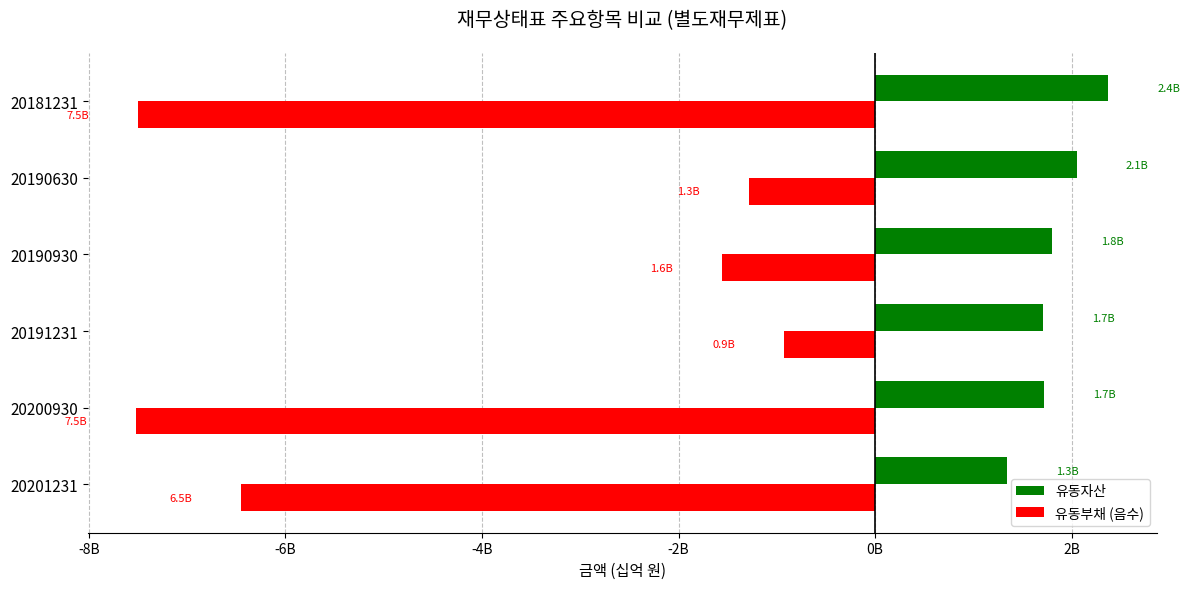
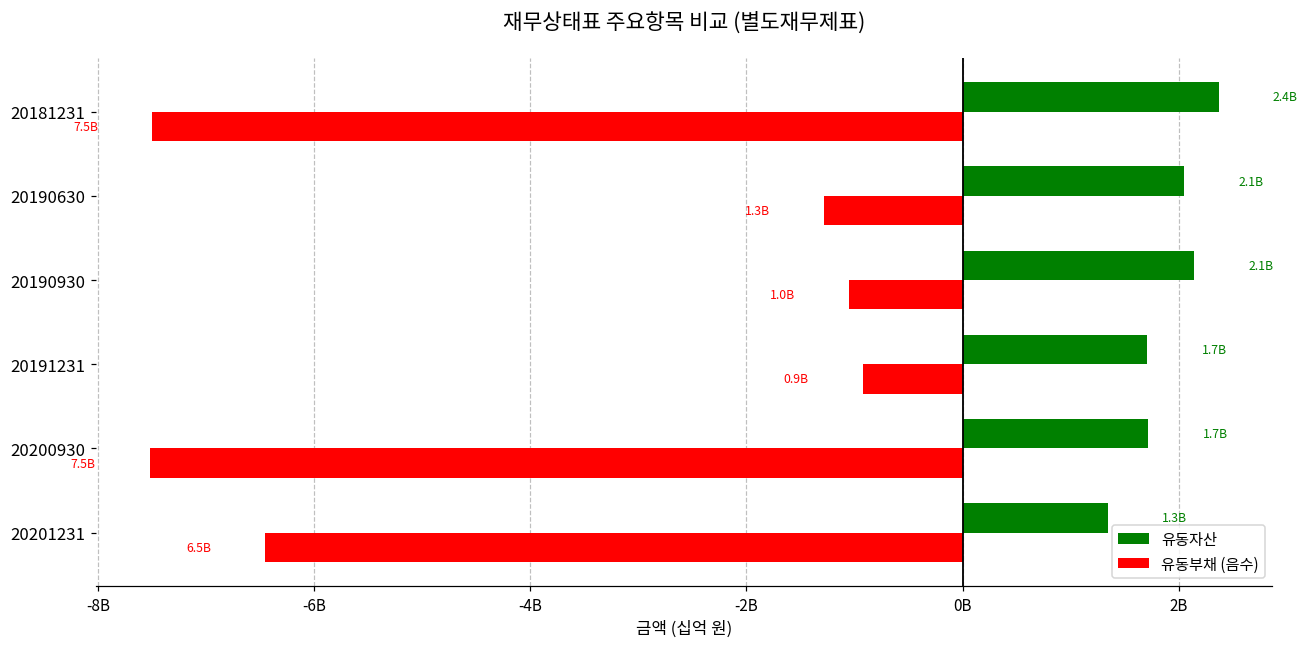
  {
    "유동자산": {
-     "20190930": "1.8B"
+     "20190930": "2.1B"
    },
    "유동부채 (음수)": {
-     "20190930": "1.6B"
+     "20190930": "1.0B"
    }
  }
